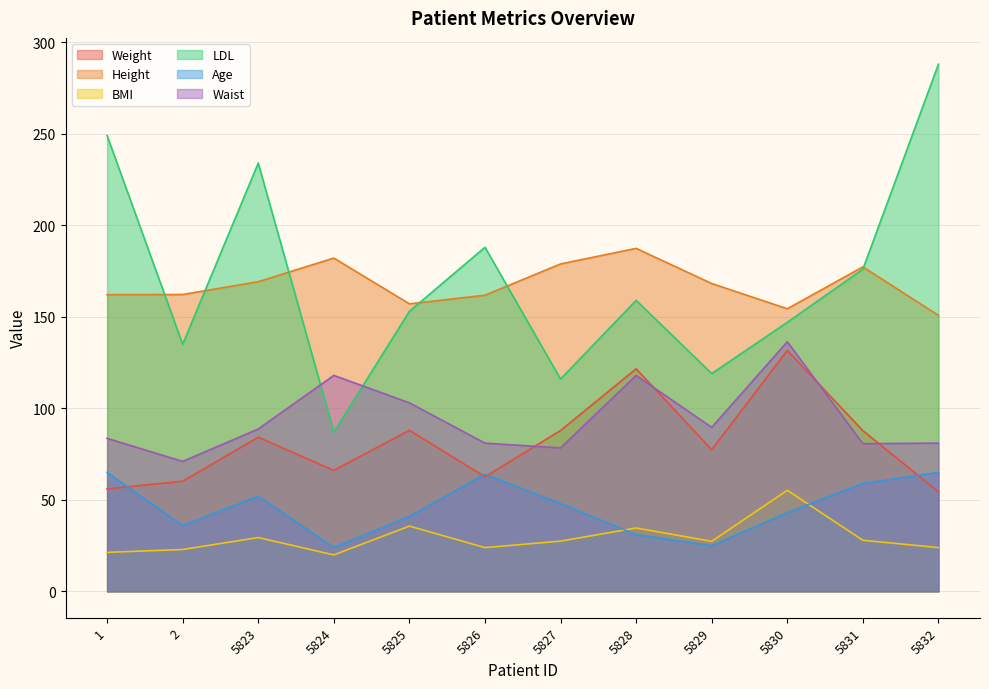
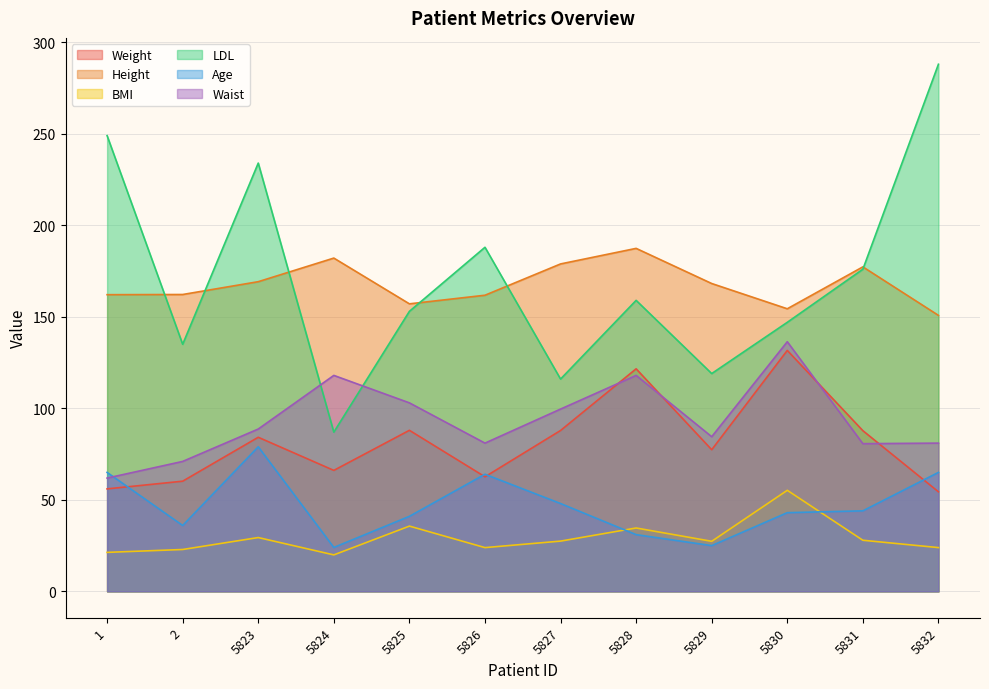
  {
    "LDL": {
      "1": 249,
      "2": 135,
      "5823": 234,
      "5824": 87,
      "5825": 153,
      "5826": 188,
      "5827": 116,
      "5828": 159,
      "5829": 119,
      "5830": 147,
      "5832": 288
    },
    "Age": {
      "1": 65,
      "2": 36,
-     "5823": 52,
+     "5823": 79,
      "5824": 24,
      "5825": 41,
      "5826": 64,
      "5827": 48,
      "5828": 31,
      "5829": 25,
      "5830": 43,
-     "5831": 59,
+     "5831": 44,
      "5832": 65
    },
    "Waist": {
-     "1": 84,
+     "1": 62,
      "2": 71,
      "5823": 89,
      "5824": 118,
      "5825": 103,
      "5826": 81,
-     "5827": 78,
+     "5827": 100,
      "5828": 118,
-     "5829": 90,
+     "5829": 85,
      "5830": 136,
      "5831": 81,
      "5832": 81
    }
  }
